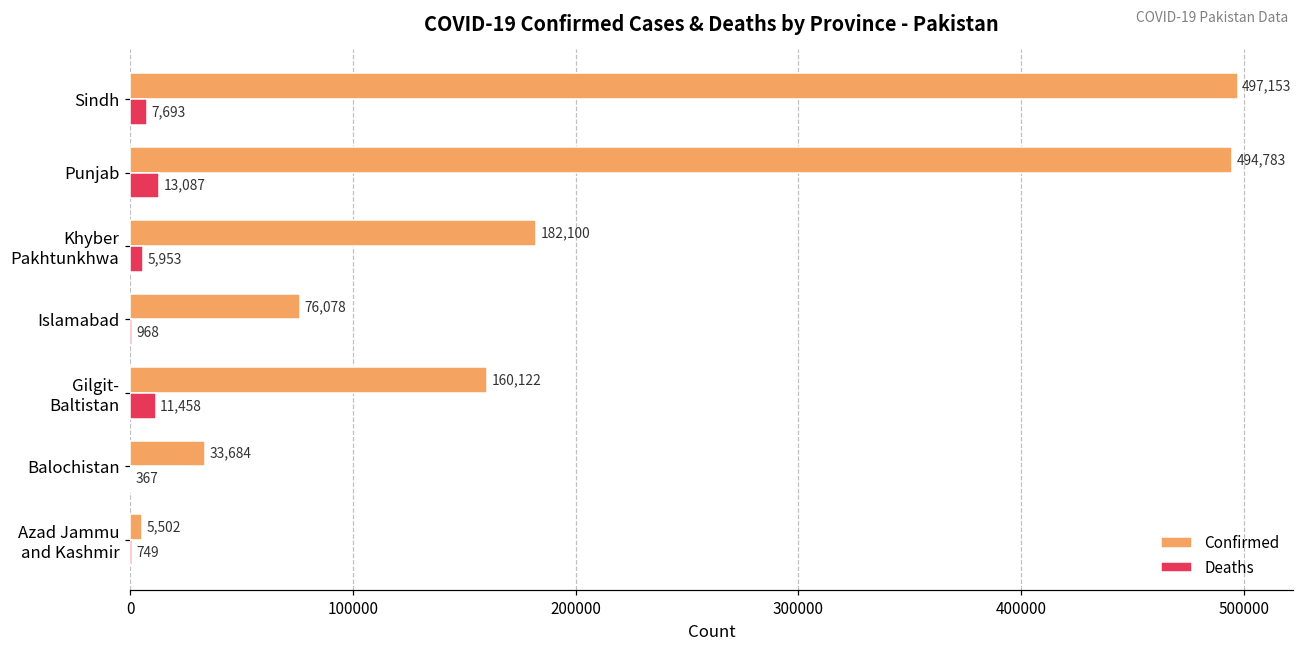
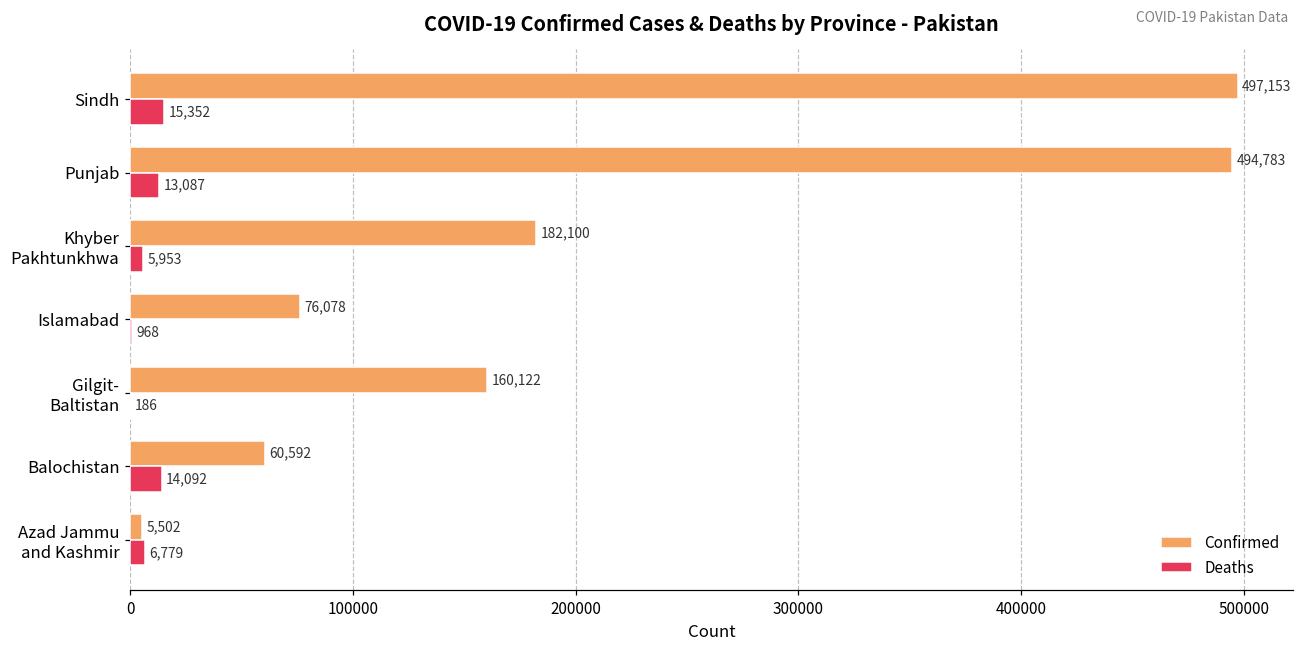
  {
    "Confirmed": {
      "Sindh": "497,153",
      "Punjab": "494,783",
      "Khyber Pakhtunkhwa": "182,100",
      "Islamabad": "76,078",
      "Gilgit- Baltistan": "160,122",
-     "Balochistan": "33,684",
+     "Balochistan": "60,592",
      "Azad Jammu and Kashmir": "5,502"
    },
    "Deaths": {
-     "Sindh": "7,693",
+     "Sindh": "15,352",
      "Punjab": "13,087",
      "Khyber Pakhtunkhwa": "5,953",
      "Islamabad": "968",
-     "Gilgit- Baltistan": "11,458",
-     "Balochistan": "367",
-     "Azad Jammu and Kashmir": "749"
+     "Gilgit- Baltistan": "186",
+     "Balochistan": "14,092",
+     "Azad Jammu and Kashmir": "6,779"
    }
  }
